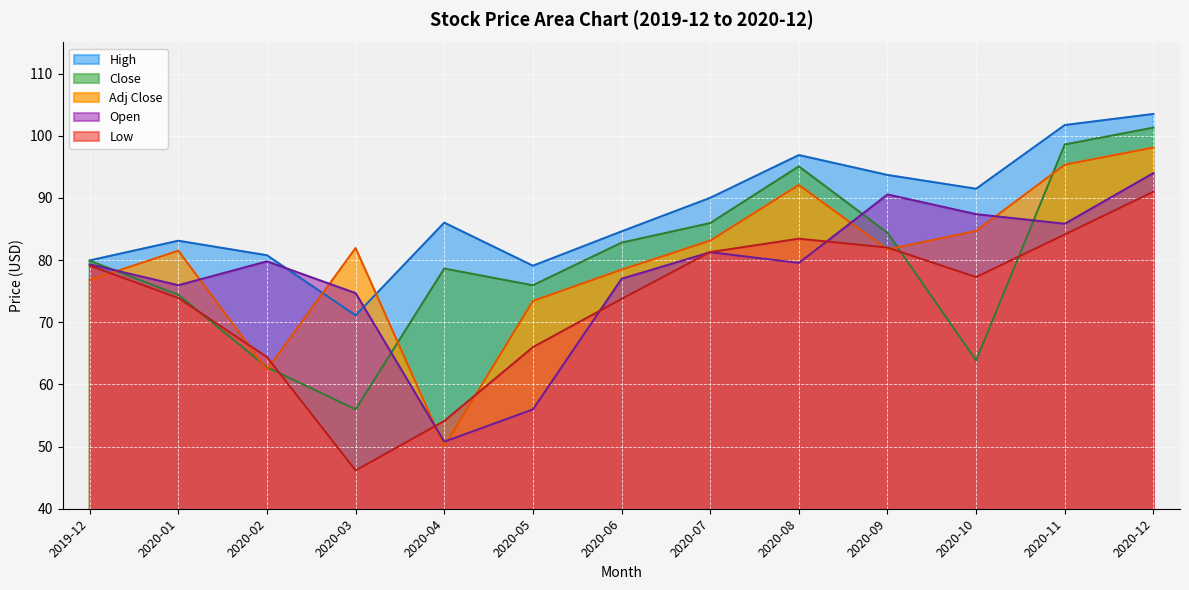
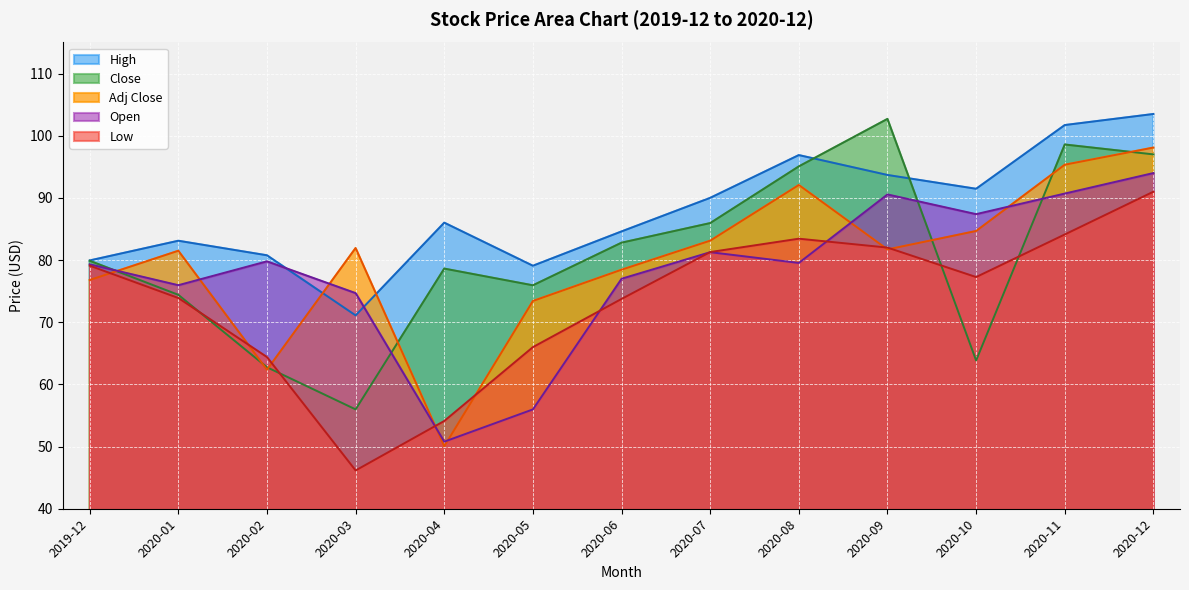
  {
    "High": {
      "2020-01": 83,
      "2020-02": 81,
      "2020-03": 71,
      "2020-04": 86,
      "2020-05": 79,
      "2020-06": 85,
      "2020-07": 90,
      "2020-08": 97,
      "2020-09": 94,
      "2020-10": 91,
      "2020-11": 102,
      "2020-12": 104
    },
    "Close": {
      "2020-01": 74,
      "2020-03": 56,
      "2020-04": 79,
      "2020-05": 76,
      "2020-06": 83,
      "2020-07": 86,
      "2020-08": 95,
-     "2020-09": 84,
+     "2020-09": 103,
      "2020-10": 64,
      "2020-11": 99,
-     "2020-12": 101
+     "2020-12": 97
    },
    "Adj Close": {
      "2019-12": 77,
      "2020-01": 82,
      "2020-03": 82,
      "2020-04": 50,
      "2020-05": 73,
      "2020-06": 78,
      "2020-07": 83,
      "2020-08": 92,
      "2020-10": 85,
      "2020-11": 95,
      "2020-12": 98
    },
    "Open": {
      "2020-01": 76,
      "2020-02": 80,
      "2020-03": 75,
      "2020-04": 51,
      "2020-05": 56,
      "2020-06": 77,
      "2020-08": 80,
      "2020-09": 91,
      "2020-10": 87,
-     "2020-11": 86,
+     "2020-11": 91,
      "2020-12": 94
    },
    "Low": {
      "2020-01": 74,
      "2020-02": 64,
      "2020-03": 46,
      "2020-04": 54,
      "2020-05": 66,
      "2020-06": 74,
      "2020-08": 83,
      "2020-10": 77,
      "2020-11": 84,
      "2020-12": 91
    }
  }
